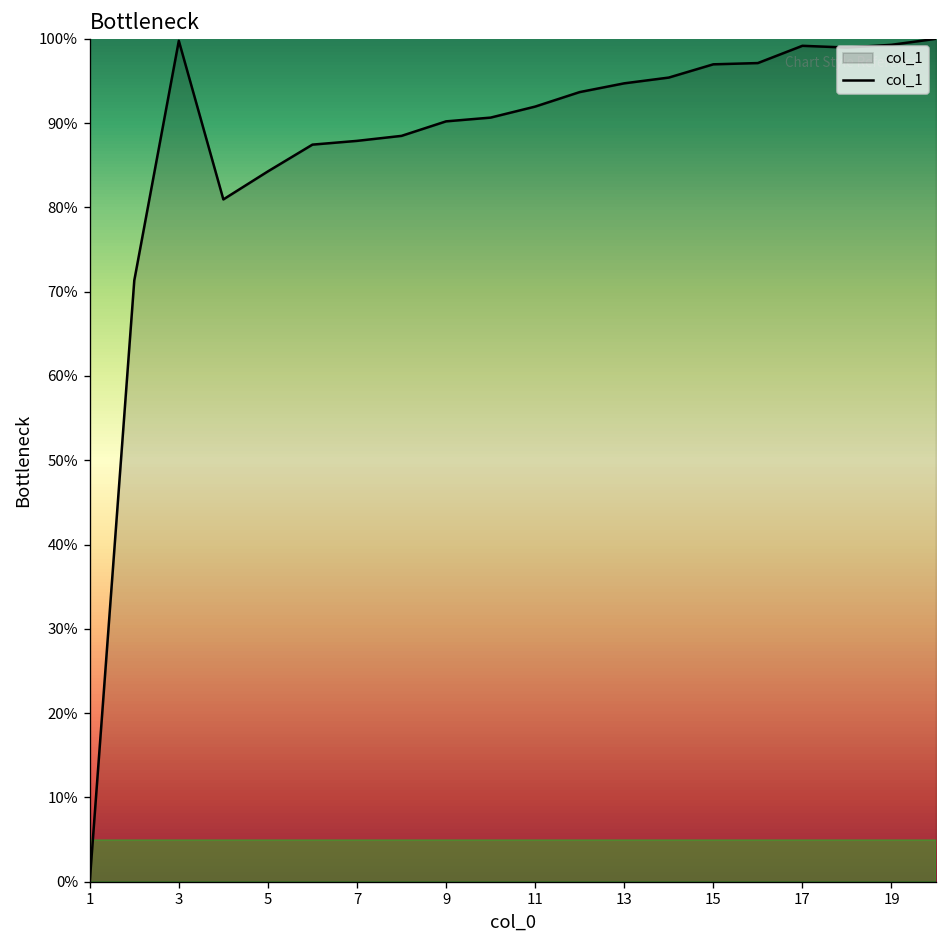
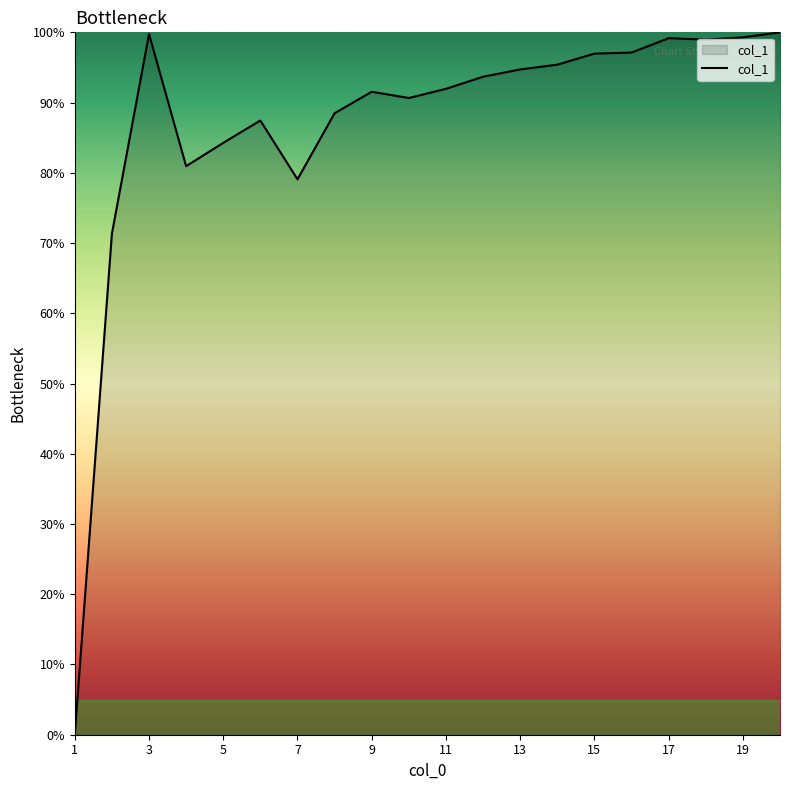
  {
    "3": "100%",
    "5": "84%",
-   "7": "88%",
-   "9": "90%",
+   "7": "79%",
+   "9": "92%",
    "11": "92%",
    "13": "95%",
    "15": "97%",
    "17": "99%",
    "19": "99%"
  }
